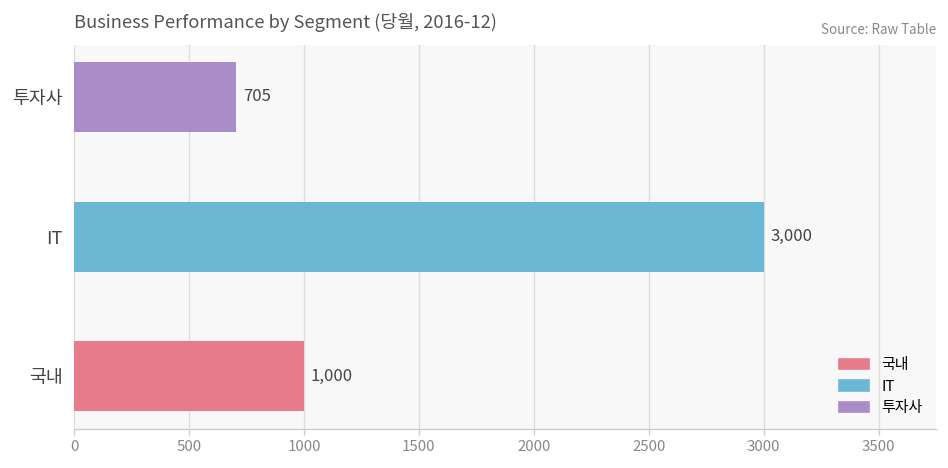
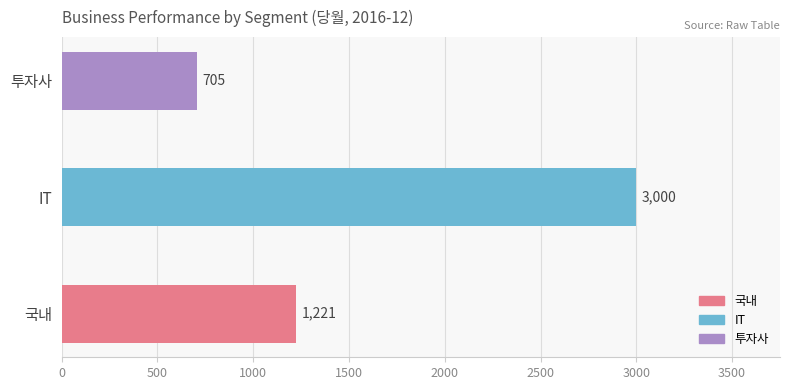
  {
    "투자사": "705",
    "IT": "3,000",
-   "국내": "1,000"
+   "국내": "1,221"
  }
